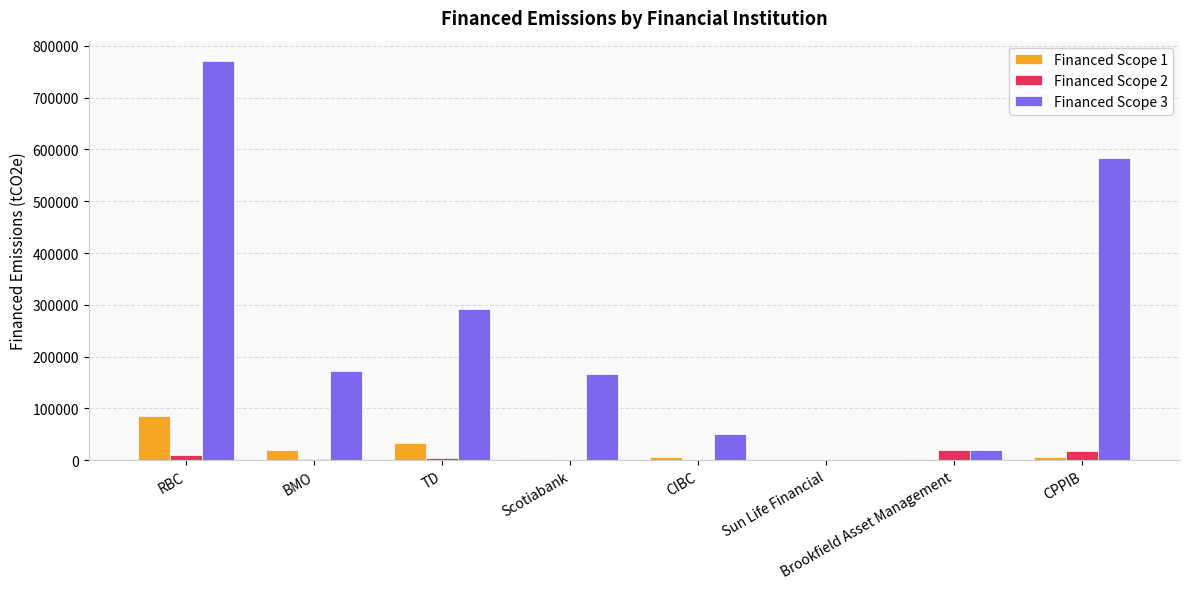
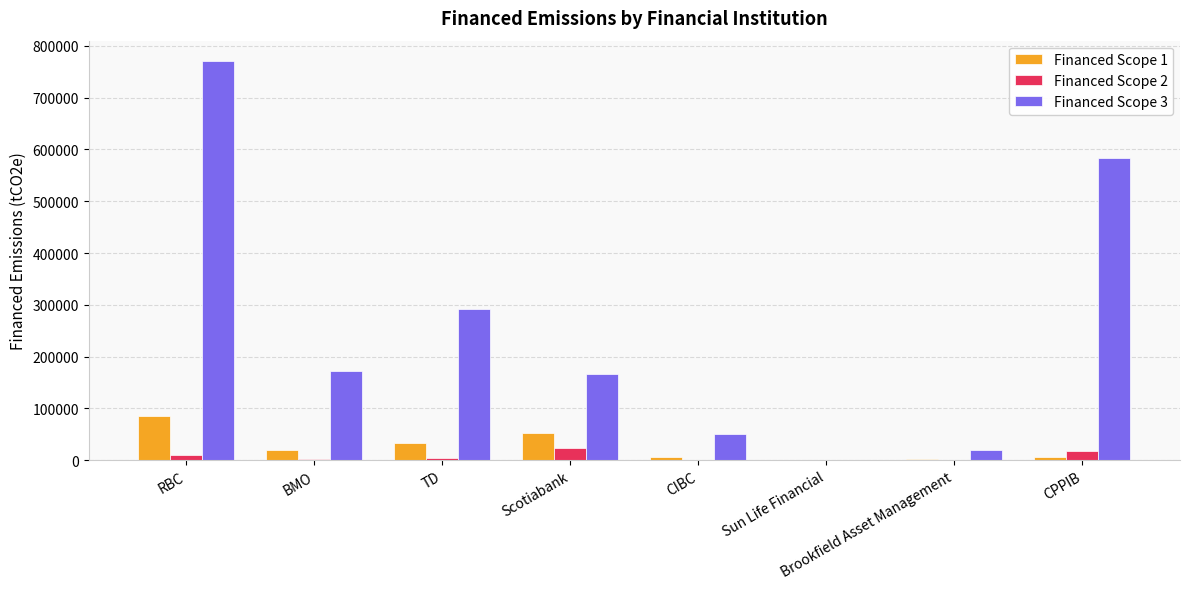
  {
    "Financed Scope 1": {
      "RBC": 90000,
      "BMO": 20000,
      "TD": 30000,
-     "Scotiabank": 0,
+     "Scotiabank": 50000,
      "CIBC": 10000,
      "CPPIB": 10000
    },
    "Financed Scope 2": {
      "RBC": 10000,
-     "Scotiabank": 0,
-     "Brookfield Asset Management": 20000,
+     "Scotiabank": 20000,
+     "Brookfield Asset Management": 0,
      "CPPIB": 20000
    },
    "Financed Scope 3": {
      "RBC": 770000,
      "BMO": 170000,
      "TD": 290000,
      "Scotiabank": 170000,
      "CIBC": 50000,
      "Brookfield Asset Management": 20000,
      "CPPIB": 580000
    }
  }
